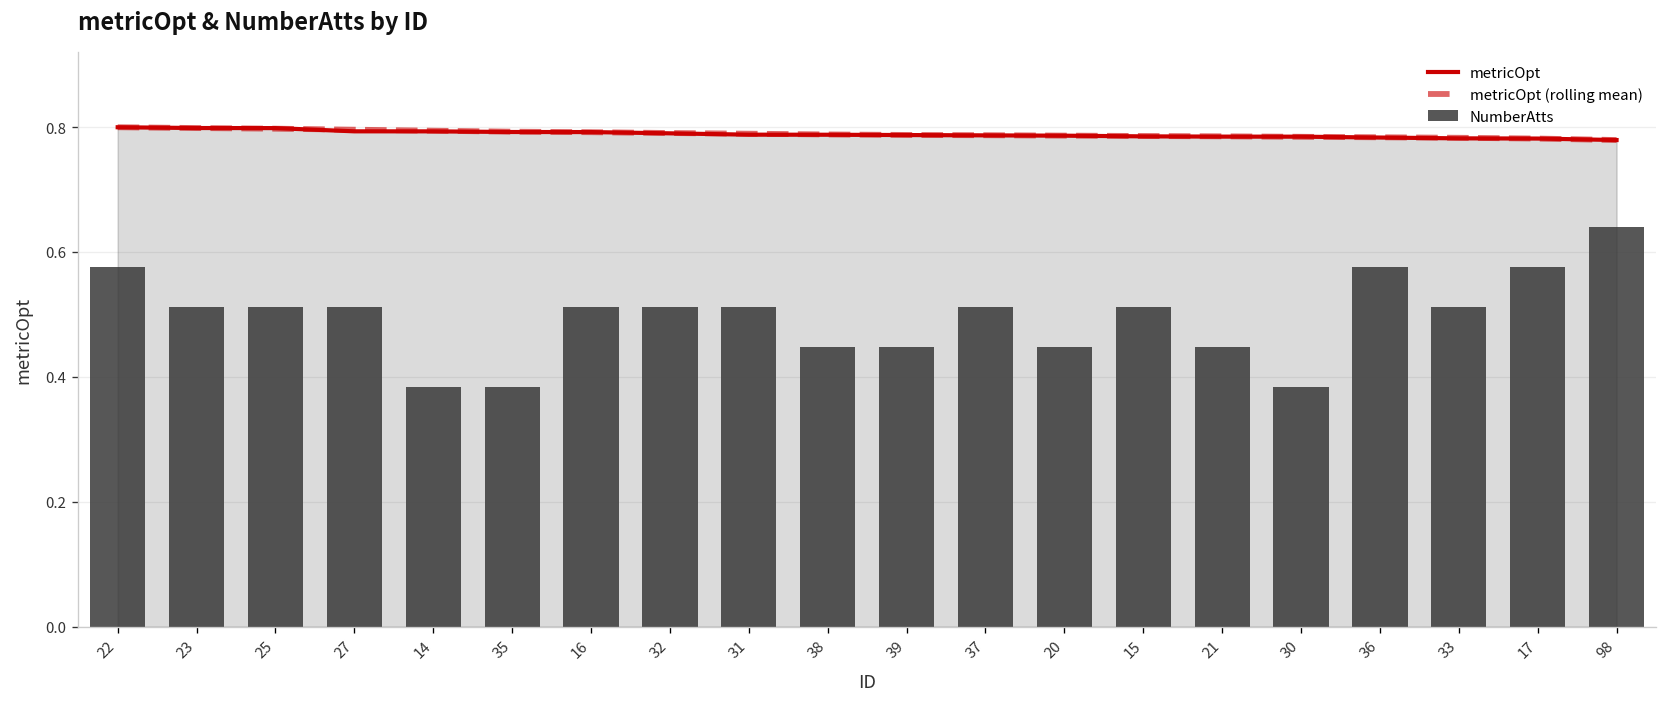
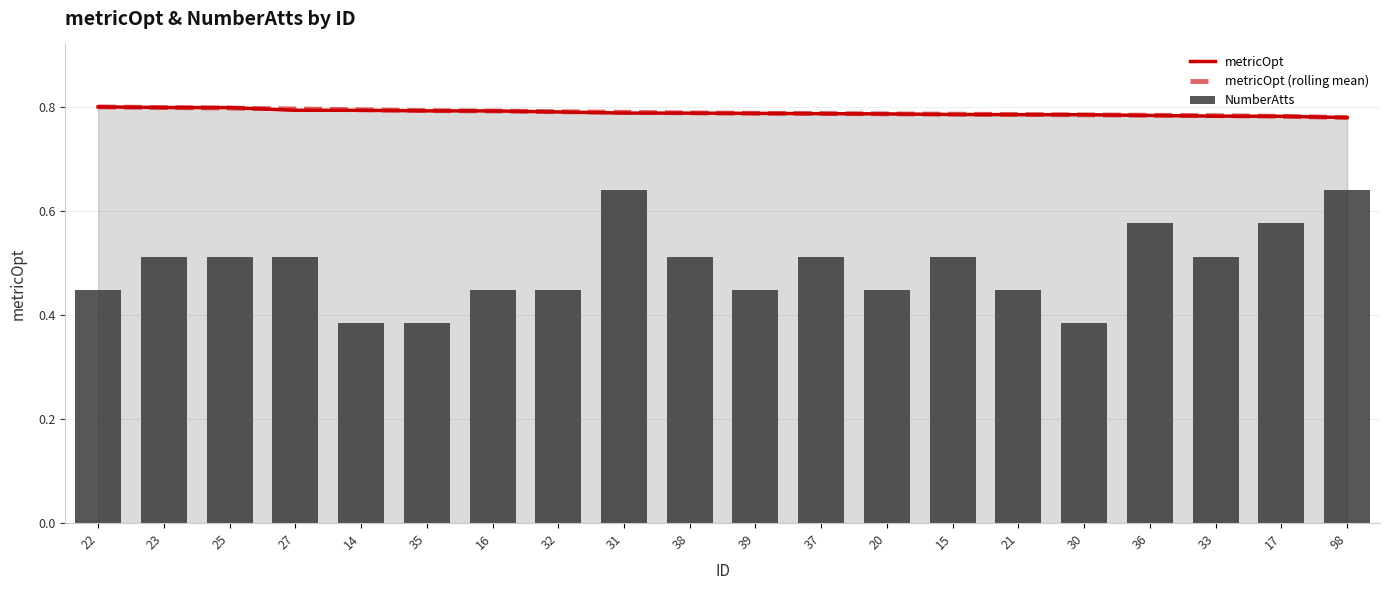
  {
    "NumberAtts": {
-     "22": 0.58,
+     "22": 0.45,
      "23": 0.51,
      "25": 0.51,
      "27": 0.51,
      "14": 0.38,
      "35": 0.38,
-     "16": 0.51,
-     "32": 0.51,
-     "31": 0.51,
-     "38": 0.45,
+     "16": 0.45,
+     "32": 0.45,
+     "31": 0.64,
+     "38": 0.51,
      "39": 0.45,
      "37": 0.51,
      "20": 0.45,
      "15": 0.51,
      "21": 0.45,
      "30": 0.38,
      "36": 0.58,
      "33": 0.51,
      "17": 0.58,
      "98": 0.64
    }
  }
